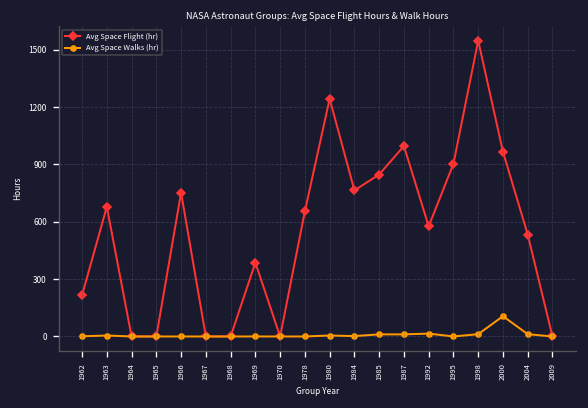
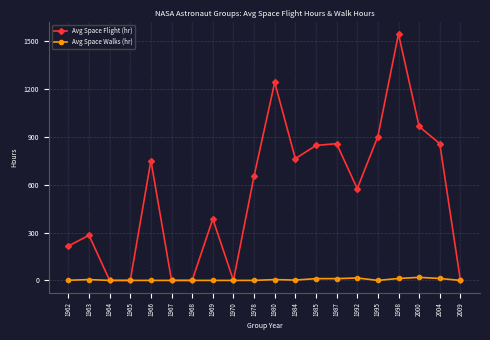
  {
    "Avg Space Flight (hr)": {
      "1962": 220,
-     "1963": 680,
+     "1963": 280,
      "1966": 750,
      "1969": 390,
      "1978": 660,
      "1980": 1240,
      "1984": 760,
      "1985": 850,
-     "1987": 1000,
+     "1987": 860,
      "1992": 580,
      "1995": 900,
      "1998": 1550,
      "2000": 970,
-     "2004": 530
+     "2004": 860
    },
    "Avg Space Walks (hr)": {
      "1962": 0,
      "1963": 10,
      "1966": 0,
      "1969": 0,
      "1978": 0,
      "1980": 10,
      "1984": 0,
      "1985": 10,
      "1987": 10,
      "1992": 20,
      "1995": 0,
      "1998": 10,
-     "2000": 110,
+     "2000": 20,
      "2004": 10
    }
  }
